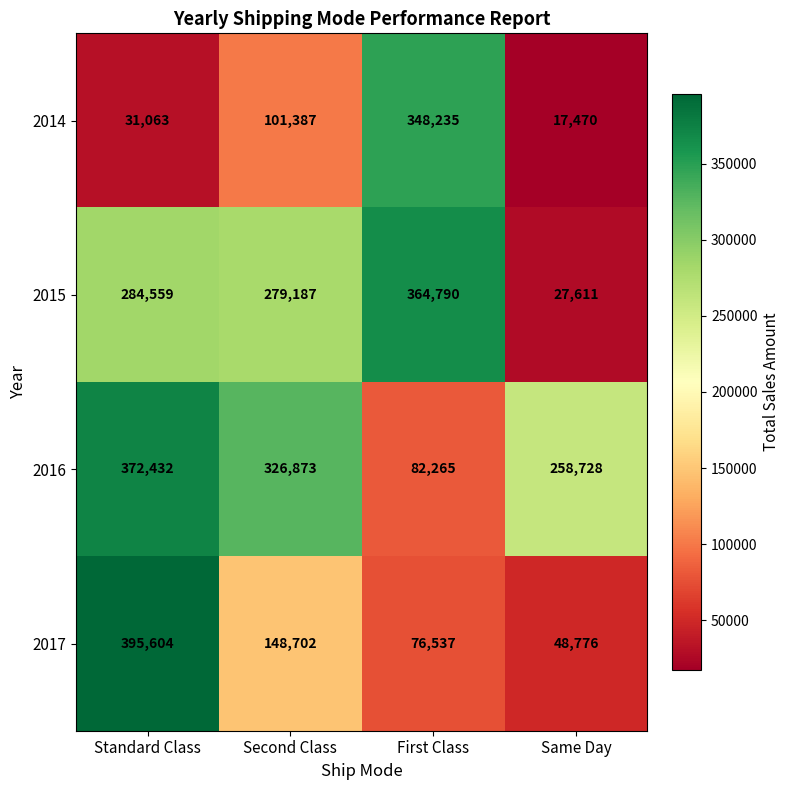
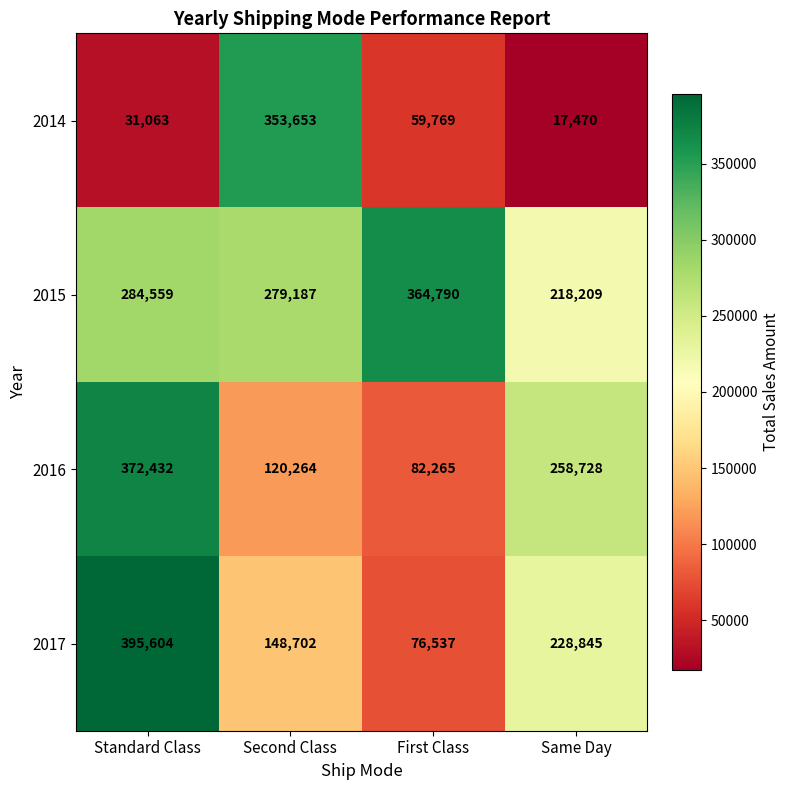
  {
    "2014": {
      "Standard Class": "31,063",
-     "Second Class": "101,387",
-     "First Class": "348,235",
+     "Second Class": "353,653",
+     "First Class": "59,769",
      "Same Day": "17,470"
    },
    "2015": {
      "Standard Class": "284,559",
      "Second Class": "279,187",
      "First Class": "364,790",
-     "Same Day": "27,611"
+     "Same Day": "218,209"
    },
    "2016": {
      "Standard Class": "372,432",
-     "Second Class": "326,873",
+     "Second Class": "120,264",
      "First Class": "82,265",
      "Same Day": "258,728"
    },
    "2017": {
      "Standard Class": "395,604",
      "Second Class": "148,702",
      "First Class": "76,537",
-     "Same Day": "48,776"
+     "Same Day": "228,845"
    }
  }
